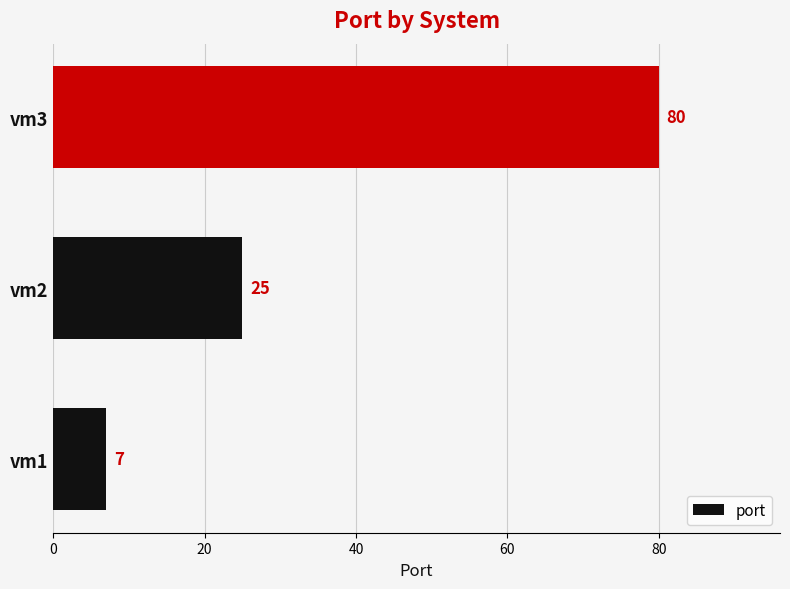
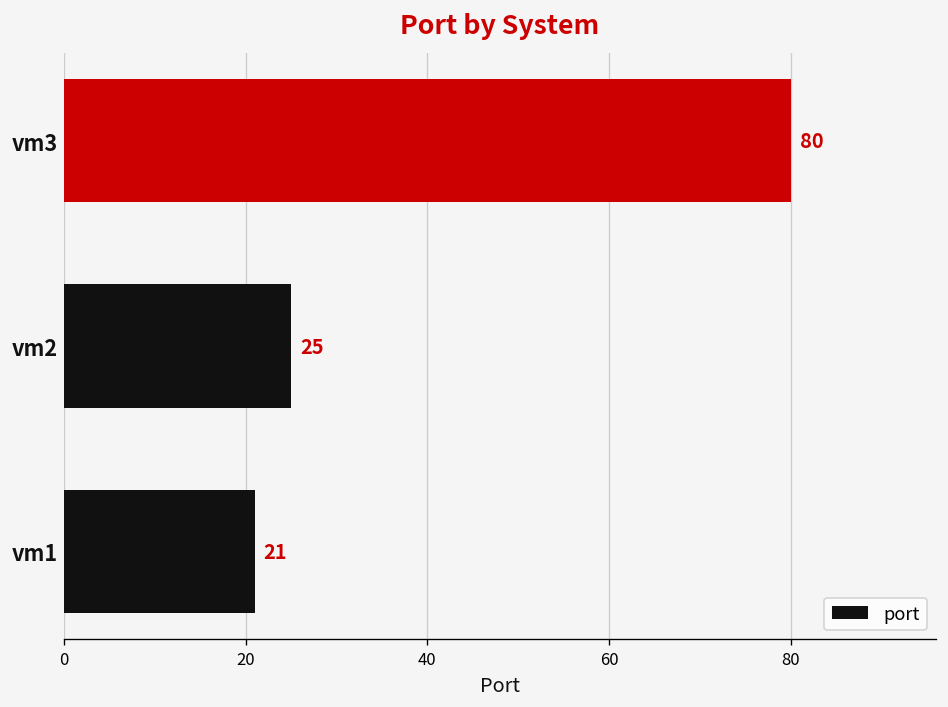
  {
    "vm3": 80,
    "vm2": 25,
-   "vm1": 7
+   "vm1": 21
  }
